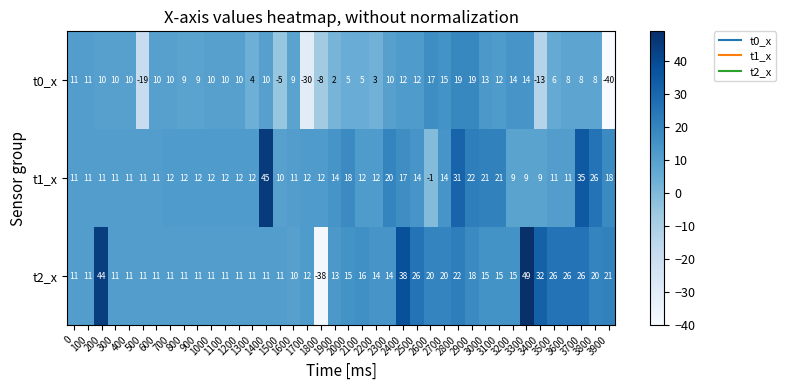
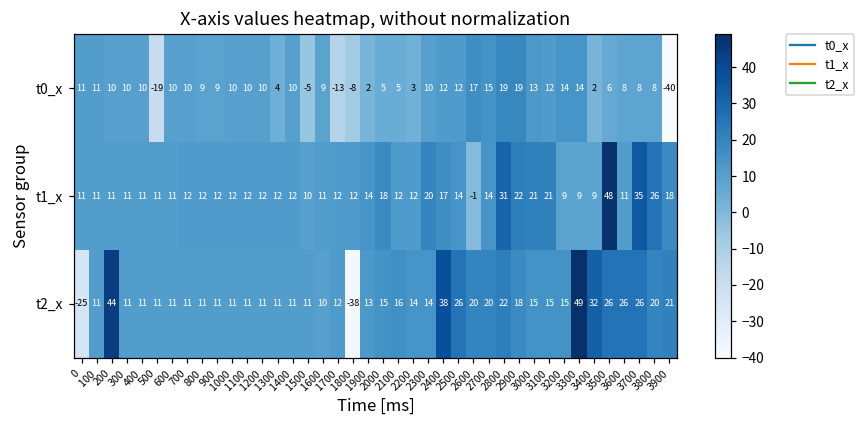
  {
    "t0_x": {
      "0": 11,
      "100": 11,
      "200": 10,
      "300": 10,
      "400": 10,
      "500": -19,
      "600": 10,
      "700": 10,
      "800": 9,
      "900": 9,
      "1000": 10,
      "1100": 10,
      "1200": 10,
      "1300": 4,
      "1400": 10,
      "1500": -5,
      "1600": 9,
-     "1700": -30,
+     "1700": -13,
      "1800": -8,
      "1900": 2,
      "2000": 5,
      "2100": 5,
      "2200": 3,
      "2300": 10,
      "2400": 12,
      "2500": 12,
      "2600": 17,
      "2700": 15,
      "2800": 19,
      "2900": 19,
      "3000": 13,
      "3100": 12,
      "3200": 14,
      "3300": 14,
-     "3400": -13,
+     "3400": 2,
      "3500": 6,
      "3600": 8,
      "3700": 8,
      "3800": 8,
      "3900": -40
    },
    "t1_x": {
      "0": 11,
      "100": 11,
      "200": 11,
      "300": 11,
      "400": 11,
      "500": 11,
      "600": 11,
      "700": 12,
      "800": 12,
      "900": 12,
      "1000": 12,
      "1100": 12,
      "1200": 12,
      "1300": 12,
-     "1400": 45,
+     "1400": 12,
      "1500": 10,
      "1600": 11,
      "1700": 12,
      "1800": 12,
      "1900": 14,
      "2000": 18,
      "2100": 12,
      "2200": 12,
      "2300": 20,
      "2400": 17,
      "2500": 14,
      "2600": -1,
      "2700": 14,
      "2800": 31,
      "2900": 22,
      "3000": 21,
      "3100": 21,
      "3200": 9,
      "3300": 9,
      "3400": 9,
-     "3500": 11,
+     "3500": 48,
      "3600": 11,
      "3700": 35,
      "3800": 26,
      "3900": 18
    },
    "t2_x": {
-     "0": 11,
+     "0": -25,
      "100": 11,
      "200": 44,
      "300": 11,
      "400": 11,
      "500": 11,
      "600": 11,
      "700": 11,
      "800": 11,
      "900": 11,
      "1000": 11,
      "1100": 11,
      "1200": 11,
      "1300": 11,
      "1400": 11,
      "1500": 11,
      "1600": 10,
      "1700": 12,
      "1800": -38,
      "1900": 13,
      "2000": 15,
      "2100": 16,
      "2200": 14,
      "2300": 14,
      "2400": 38,
      "2500": 26,
      "2600": 20,
      "2700": 20,
      "2800": 22,
      "2900": 18,
      "3000": 15,
      "3100": 15,
      "3200": 15,
      "3300": 49,
      "3400": 32,
      "3500": 26,
      "3600": 26,
      "3700": 26,
      "3800": 20,
      "3900": 21
    }
  }
